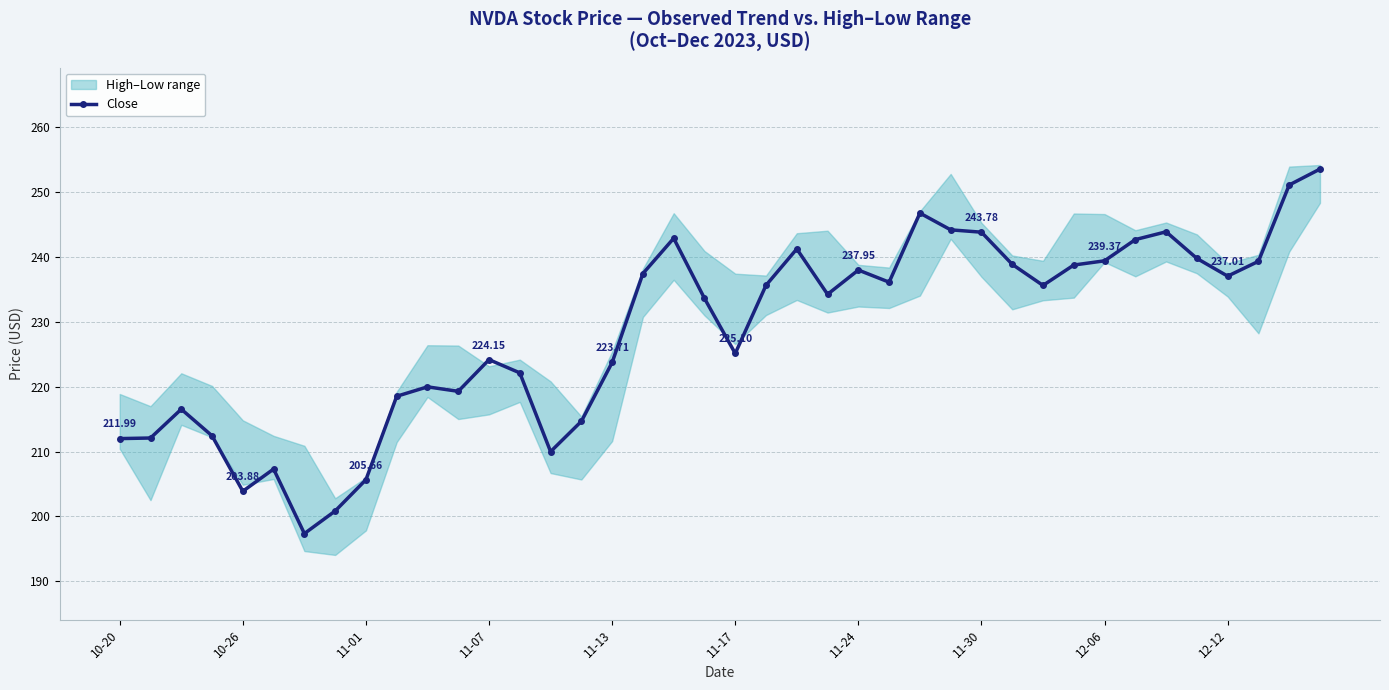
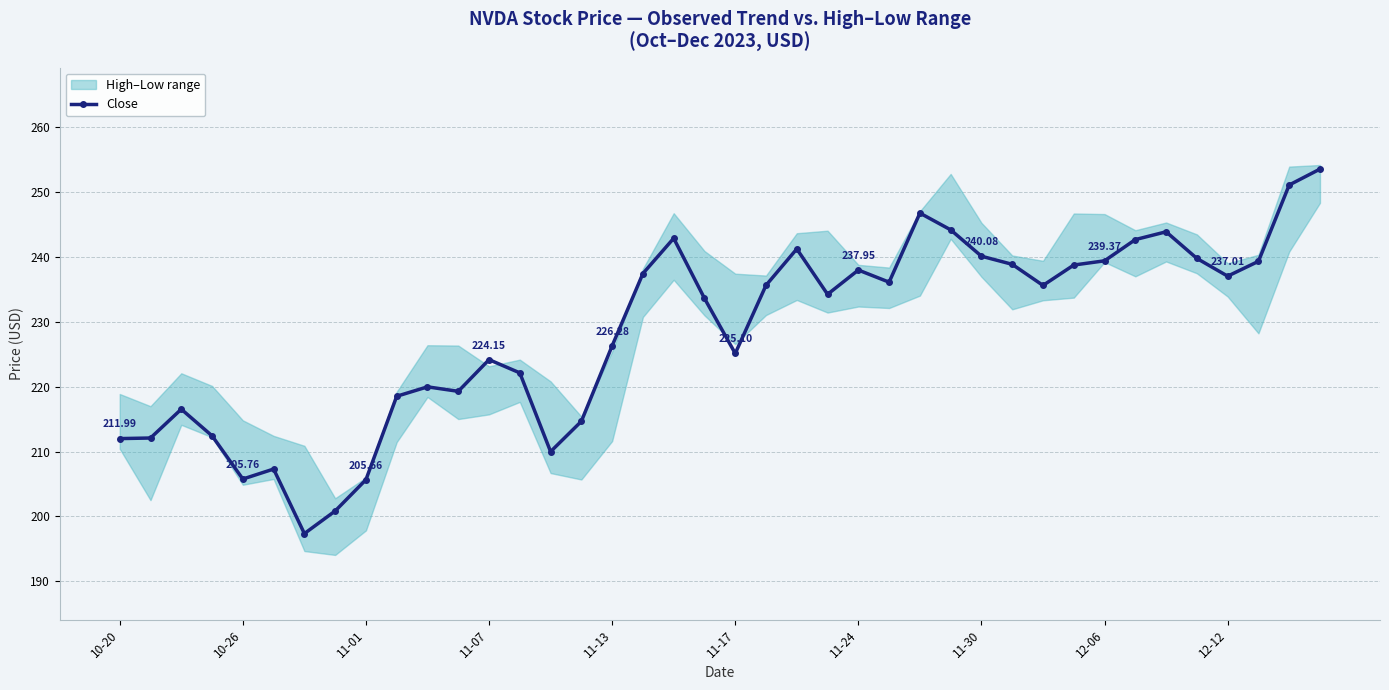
  {
    "Close": {
      "10-20": 211.99,
-     "10-26": 203.88,
+     "10-26": 205.76,
      "11-07": 224.15,
-     "11-13": 223.71,
+     "11-13": 226.28,
      "11-17": 225.10,
      "11-24": 237.95,
-     "11-30": 243.78,
+     "11-30": 240.08,
      "12-06": 239.37,
      "12-12": 237.01
    }
  }
